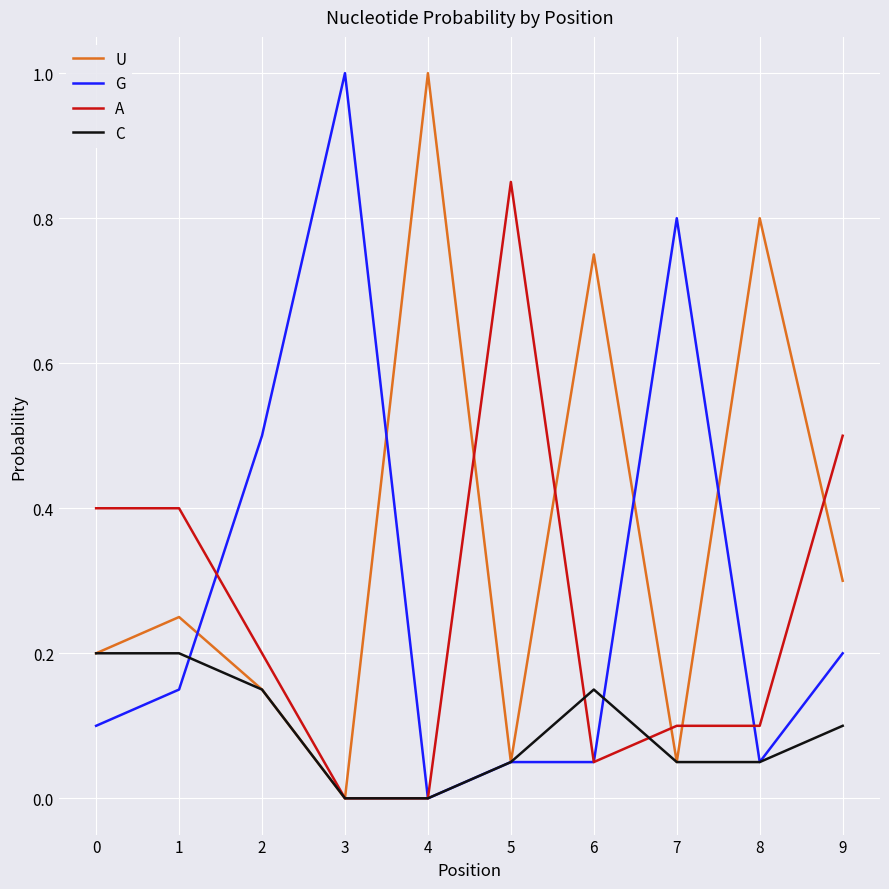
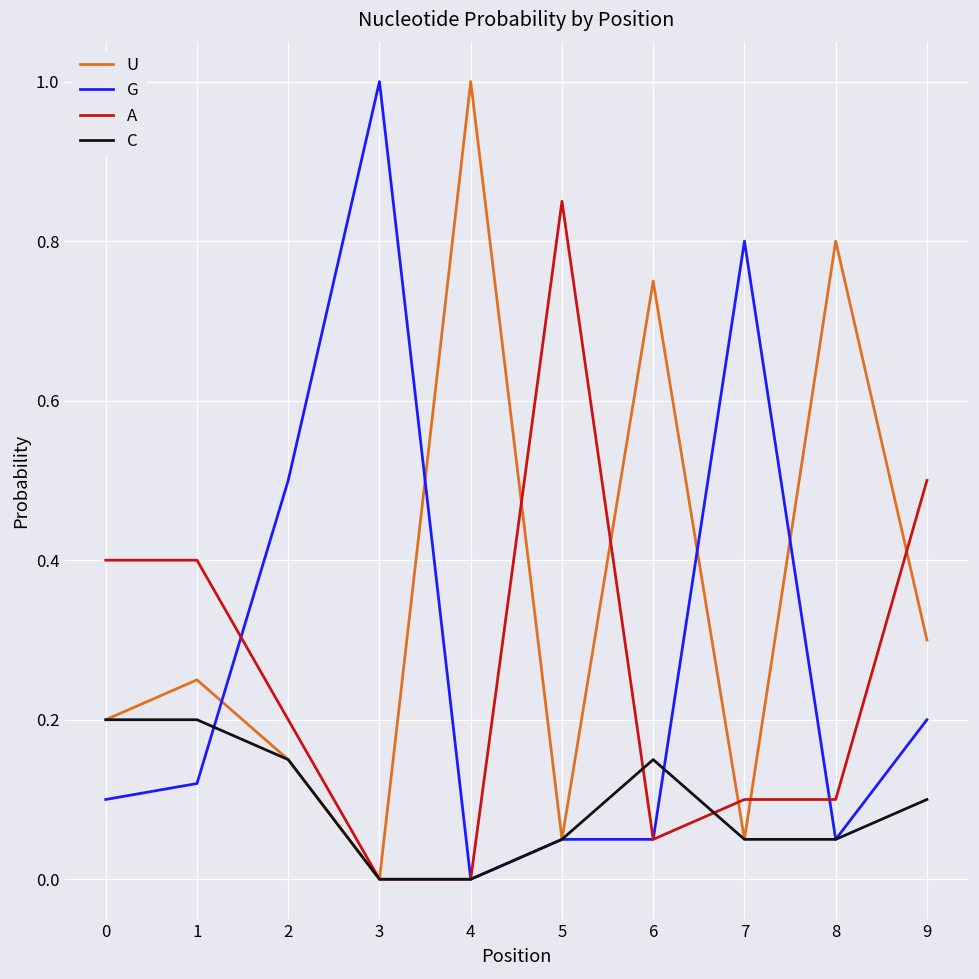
  {
    "U": {
      "1": 0.25,
      "4": 1.00,
      "6": 0.75,
      "8": 0.80,
      "9": 0.30
    },
    "G": {
      "0": 0.10,
-     "1": 0.15,
+     "1": 0.12,
      "2": 0.50,
      "3": 1.00,
      "7": 0.80,
      "9": 0.20
    },
    "A": {
      "0": 0.40,
      "1": 0.40,
      "2": 0.20,
      "5": 0.85,
      "7": 0.10,
      "8": 0.10,
      "9": 0.50
    },
    "C": {
      "1": 0.20,
      "6": 0.15,
      "9": 0.10
    }
  }
